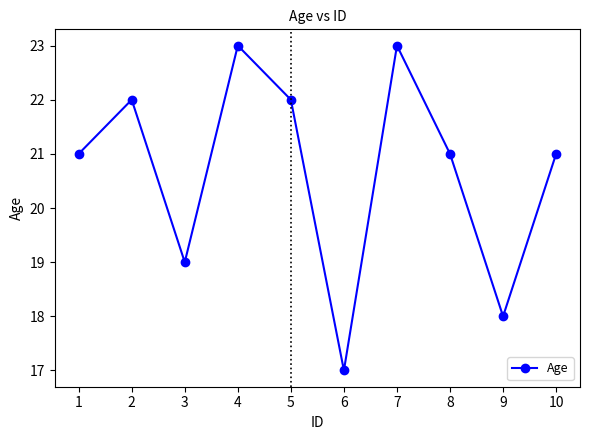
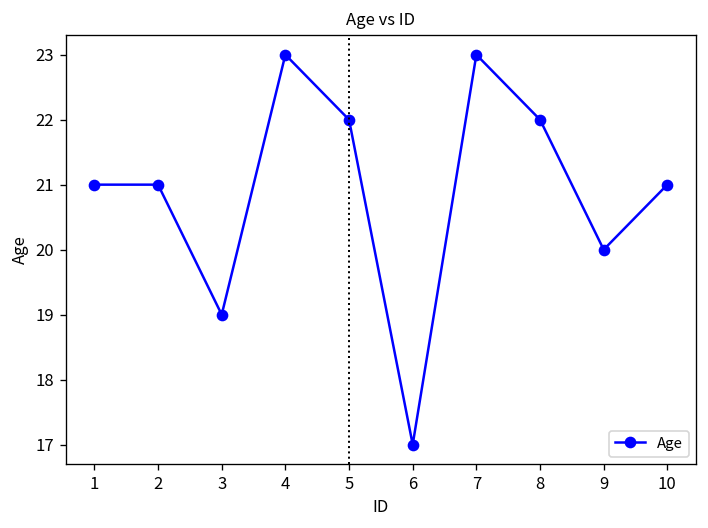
  {
    "1": 21,
-   "2": 22,
+   "2": 21,
    "3": 19,
    "4": 23,
    "5": 22,
    "6": 17,
    "7": 23,
-   "8": 21,
-   "9": 18,
+   "8": 22,
+   "9": 20,
    "10": 21
  }
